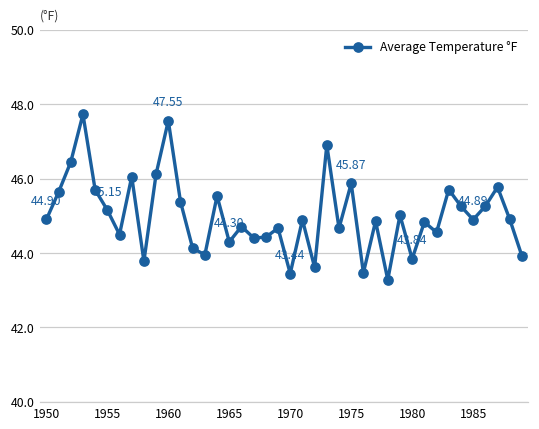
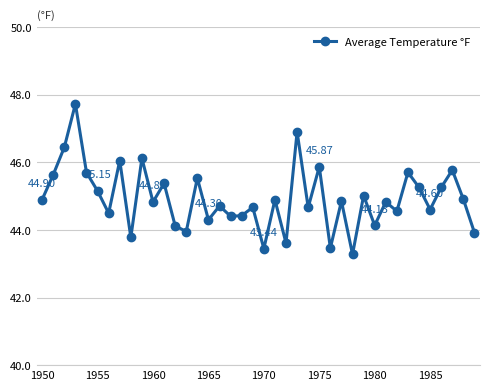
  {
    "1950": 44.90,
-   "1960": 47.55,
+   "1960": 44.83,
    "1970": 43.44,
    "1975": 45.87,
-   "1980": 43.84,
-   "1985": 44.89
+   "1980": 44.13,
+   "1985": 44.60
  }
